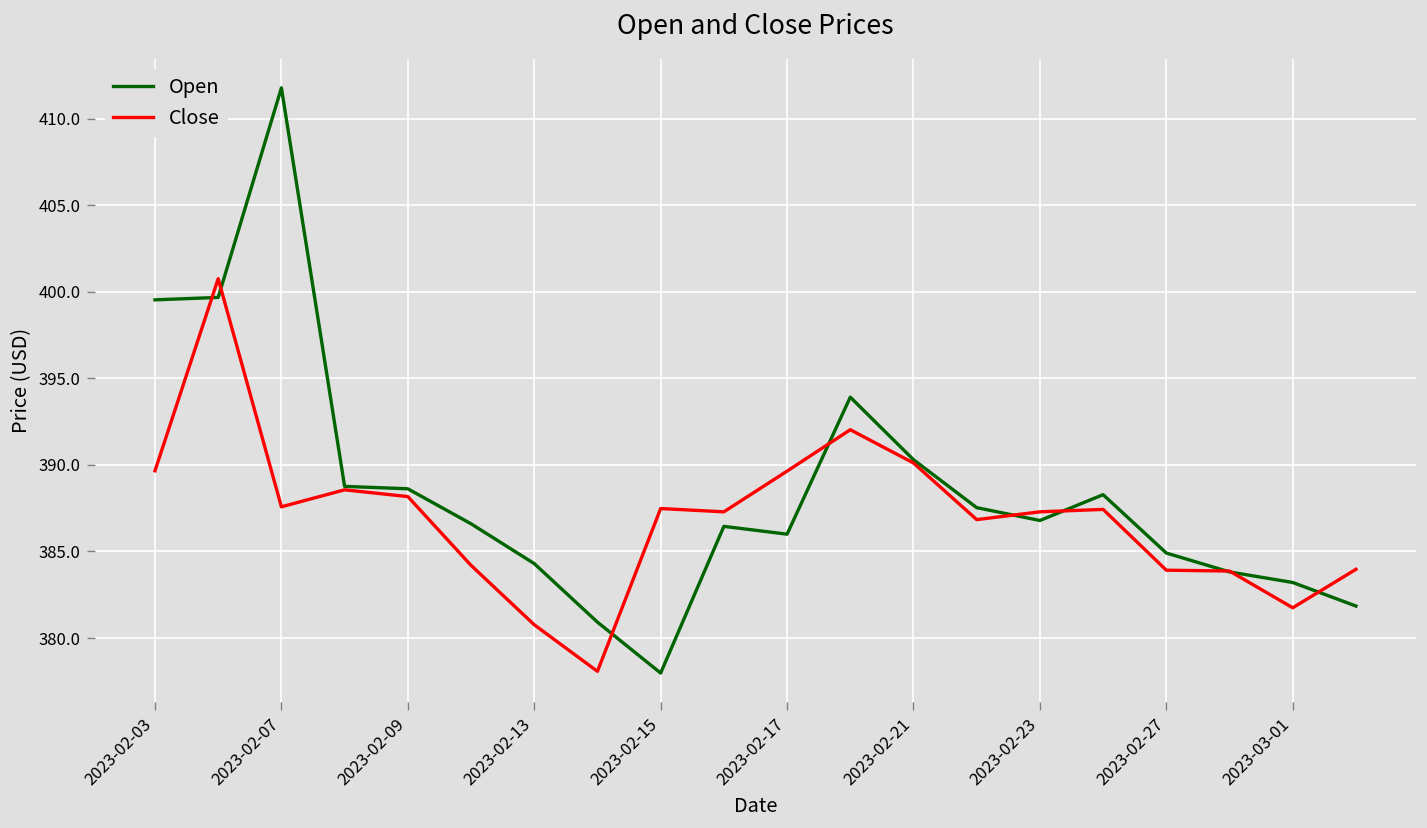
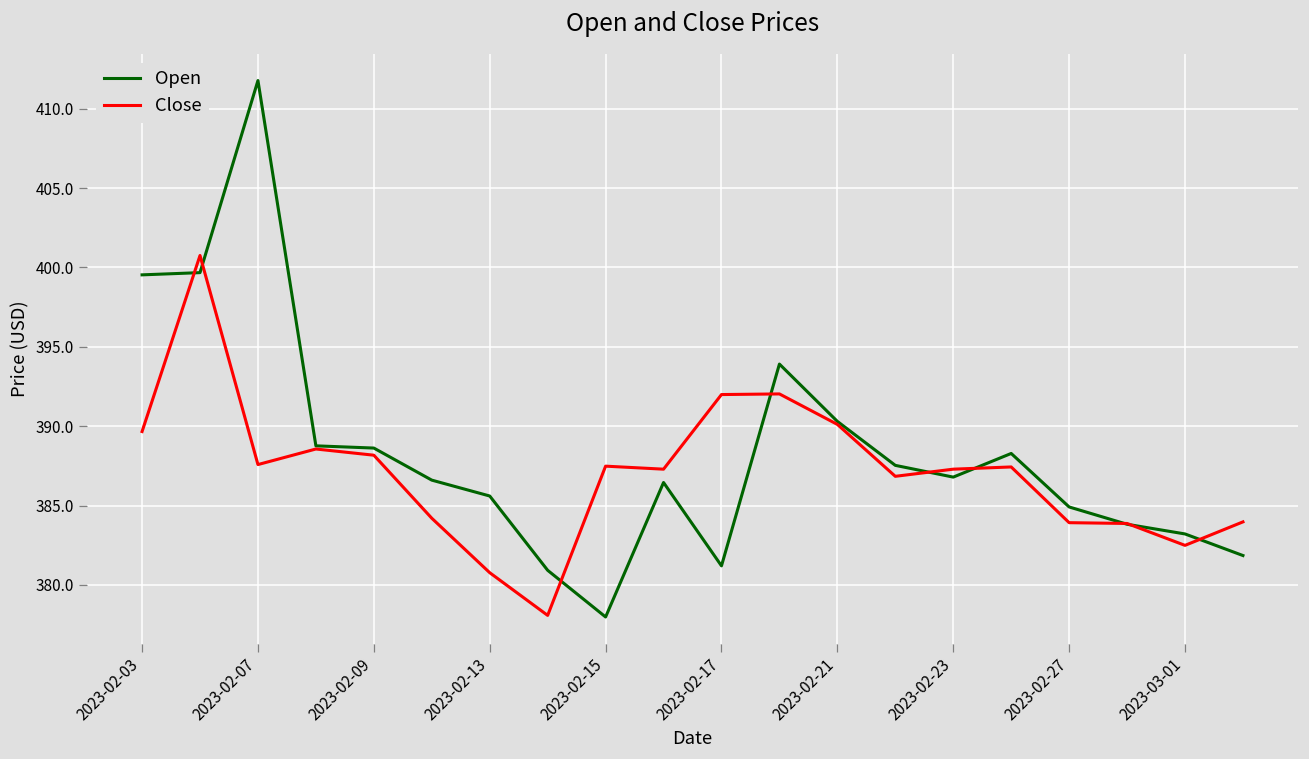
  {
    "Open": {
      "2023-02-03": 399.5,
      "2023-02-07": 411.8,
      "2023-02-09": 388.6,
-     "2023-02-13": 384.3,
+     "2023-02-13": 385.6,
      "2023-02-15": 378.0,
-     "2023-02-17": 386.0,
+     "2023-02-17": 381.2,
      "2023-02-21": 390.3,
      "2023-02-23": 386.8,
      "2023-02-27": 384.9,
      "2023-03-01": 383.2
    },
    "Close": {
      "2023-02-03": 389.7,
      "2023-02-07": 387.6,
      "2023-02-09": 388.2,
      "2023-02-13": 380.8,
      "2023-02-15": 387.5,
-     "2023-02-17": 389.6,
+     "2023-02-17": 392.0,
      "2023-02-21": 390.1,
      "2023-02-23": 387.3,
      "2023-02-27": 383.9,
-     "2023-03-01": 381.8
+     "2023-03-01": 382.5
    }
  }
